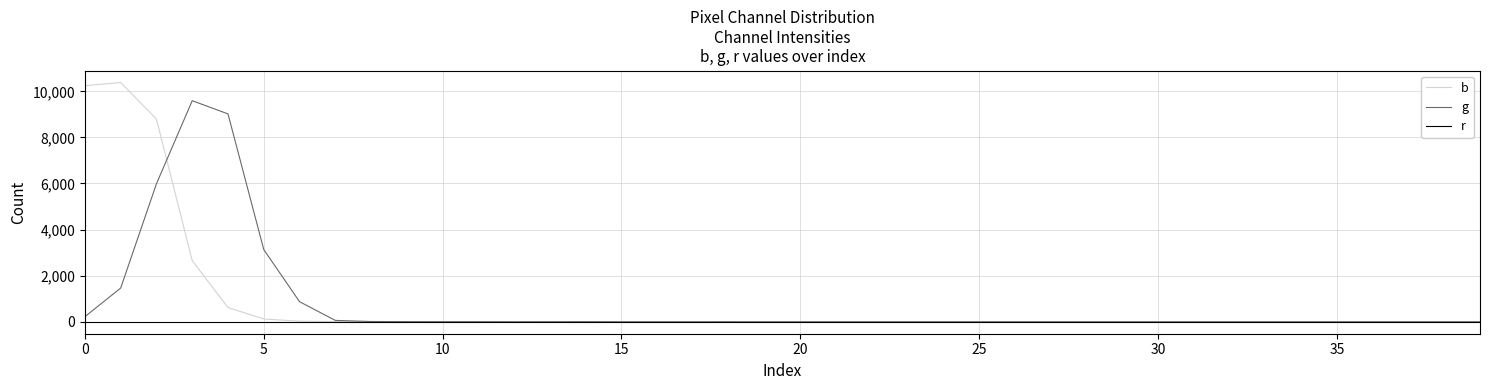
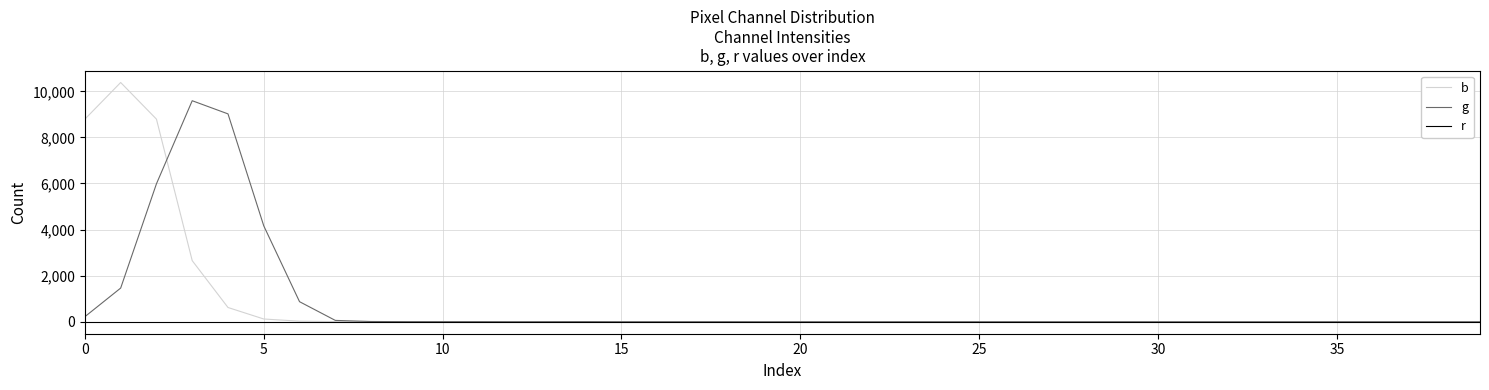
  {
    "b": {
-     "0": "10,200",
+     "0": "8,800",
      "5": "100"
    },
    "g": {
      "0": "200",
-     "5": "3,100"
+     "5": "4,200"
    },
    "r": {
      "0": "0",
      "5": "0"
    }
  }
